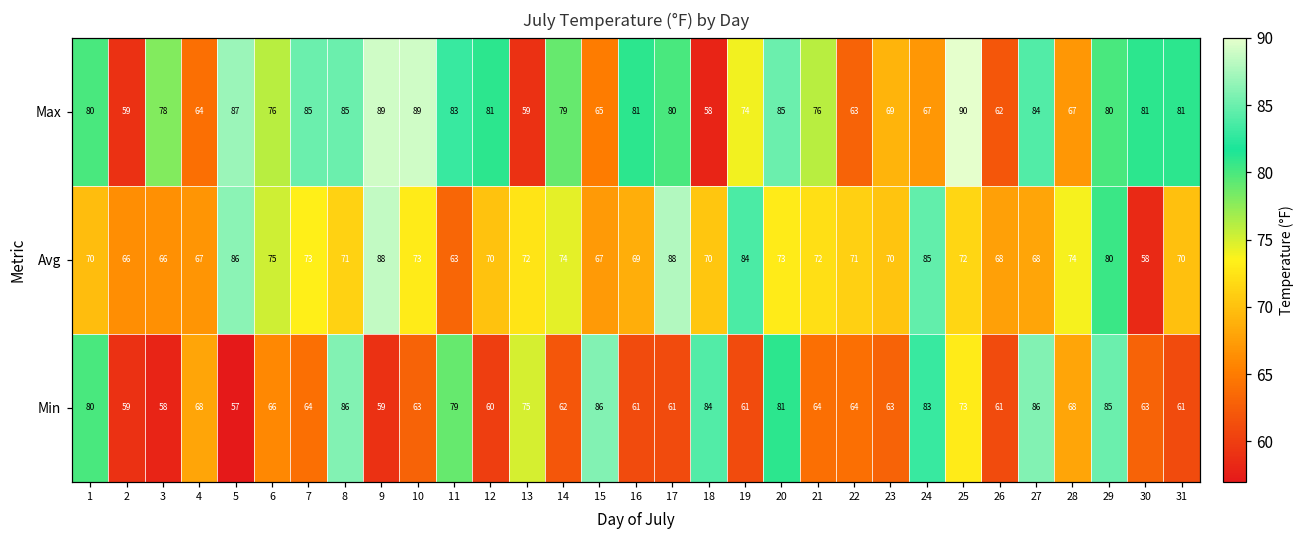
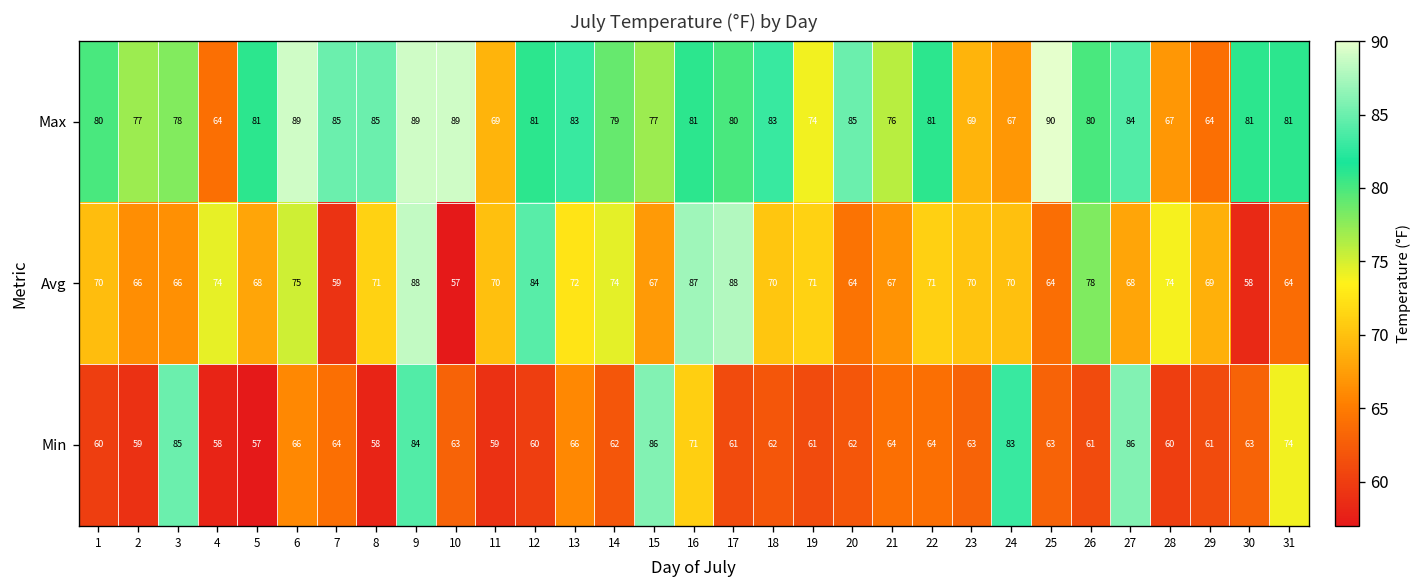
  {
    "Max": {
      "1": 80,
-     "2": 59,
+     "2": 77,
      "3": 78,
      "4": 64,
-     "5": 87,
-     "6": 76,
+     "5": 81,
+     "6": 89,
      "7": 85,
      "8": 85,
      "9": 89,
      "10": 89,
-     "11": 83,
+     "11": 69,
      "12": 81,
-     "13": 59,
+     "13": 83,
      "14": 79,
-     "15": 65,
+     "15": 77,
      "16": 81,
      "17": 80,
-     "18": 58,
+     "18": 83,
      "19": 74,
      "20": 85,
      "21": 76,
-     "22": 63,
+     "22": 81,
      "23": 69,
      "24": 67,
      "25": 90,
-     "26": 62,
+     "26": 80,
      "27": 84,
      "28": 67,
-     "29": 80,
+     "29": 64,
      "30": 81,
      "31": 81
    },
    "Avg": {
      "1": 70,
      "2": 66,
      "3": 66,
-     "4": 67,
-     "5": 86,
+     "4": 74,
+     "5": 68,
      "6": 75,
-     "7": 73,
+     "7": 59,
      "8": 71,
      "9": 88,
-     "10": 73,
-     "11": 63,
-     "12": 70,
+     "10": 57,
+     "11": 70,
+     "12": 84,
      "13": 72,
      "14": 74,
      "15": 67,
-     "16": 69,
+     "16": 87,
      "17": 88,
      "18": 70,
-     "19": 84,
-     "20": 73,
-     "21": 72,
+     "19": 71,
+     "20": 64,
+     "21": 67,
      "22": 71,
      "23": 70,
-     "24": 85,
-     "25": 72,
-     "26": 68,
+     "24": 70,
+     "25": 64,
+     "26": 78,
      "27": 68,
      "28": 74,
-     "29": 80,
+     "29": 69,
      "30": 58,
-     "31": 70
+     "31": 64
    },
    "Min": {
-     "1": 80,
+     "1": 60,
      "2": 59,
-     "3": 58,
-     "4": 68,
+     "3": 85,
+     "4": 58,
      "5": 57,
      "6": 66,
      "7": 64,
-     "8": 86,
-     "9": 59,
+     "8": 58,
+     "9": 84,
      "10": 63,
-     "11": 79,
+     "11": 59,
      "12": 60,
-     "13": 75,
+     "13": 66,
      "14": 62,
      "15": 86,
-     "16": 61,
+     "16": 71,
      "17": 61,
-     "18": 84,
+     "18": 62,
      "19": 61,
-     "20": 81,
+     "20": 62,
      "21": 64,
      "22": 64,
      "23": 63,
      "24": 83,
-     "25": 73,
+     "25": 63,
      "26": 61,
      "27": 86,
-     "28": 68,
-     "29": 85,
+     "28": 60,
+     "29": 61,
      "30": 63,
-     "31": 61
+     "31": 74
    }
  }
